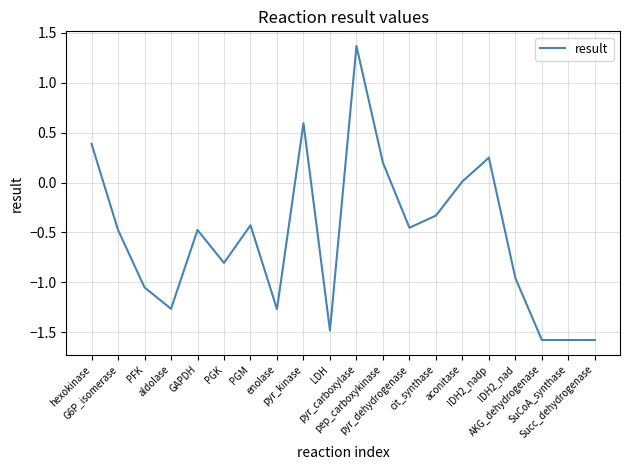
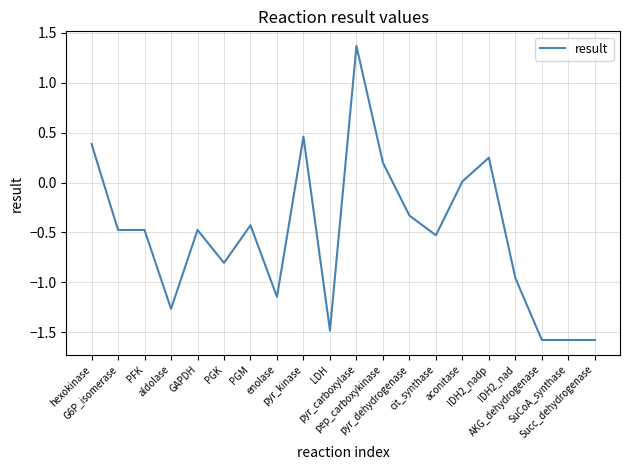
  {
    "hexokinase": 0.39,
    "G6P_isomerase": -0.47,
-   "PFK": -1.05,
+   "PFK": -0.47,
    "aldolase": -1.26,
    "GAPDH": -0.47,
    "PGK": -0.80,
    "PGM": -0.43,
-   "enolase": -1.27,
-   "pyr_kinase": 0.59,
+   "enolase": -1.14,
+   "pyr_kinase": 0.46,
    "LDH": -1.48,
    "pyr_carboxylase": 1.36,
    "pep_carboxykinase": 0.20,
-   "pyr_dehydrogenase": -0.45,
-   "cit_synthase": -0.33,
+   "pyr_dehydrogenase": -0.33,
+   "cit_synthase": -0.53,
    "aconitase": 0.01,
    "IDH2_nadp": 0.25,
    "IDH2_nad": -0.96,
    "AKG_dehydrogenase": -1.58,
    "SuCoA_synthase": -1.58,
    "Succ_dehydrogenase": -1.58
  }
